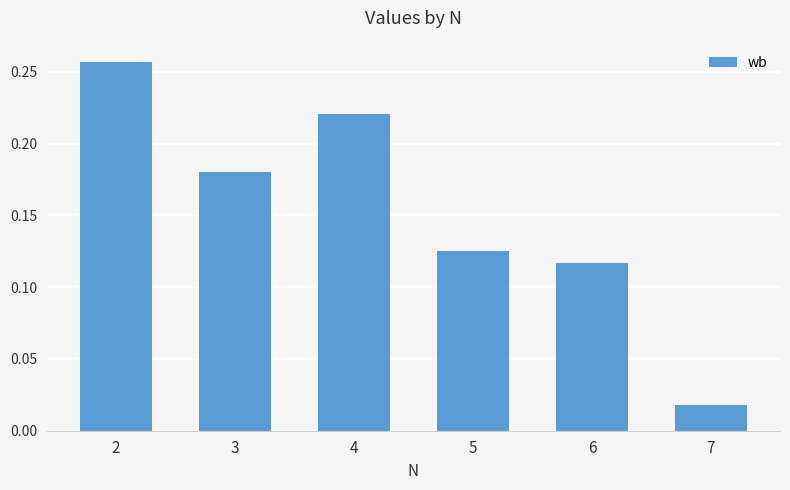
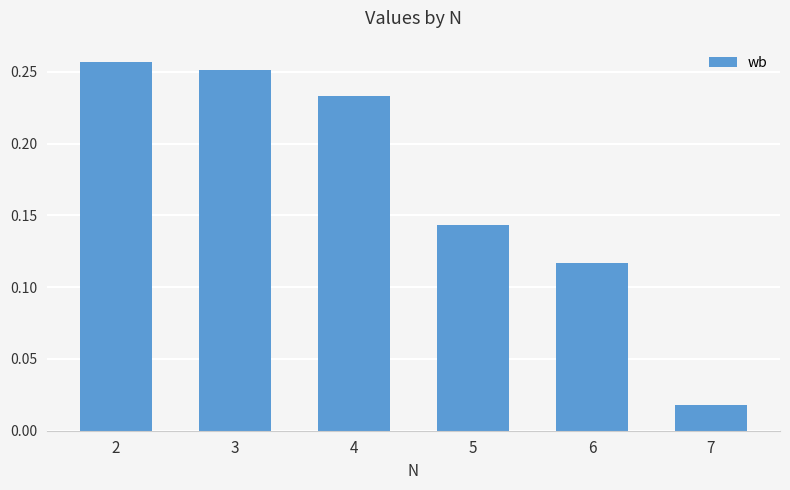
  {
    "2": 0.257,
-   "3": 0.181,
-   "4": 0.221,
-   "5": 0.125,
+   "3": 0.251,
+   "4": 0.233,
+   "5": 0.143,
    "6": 0.117,
    "7": 0.018
  }
